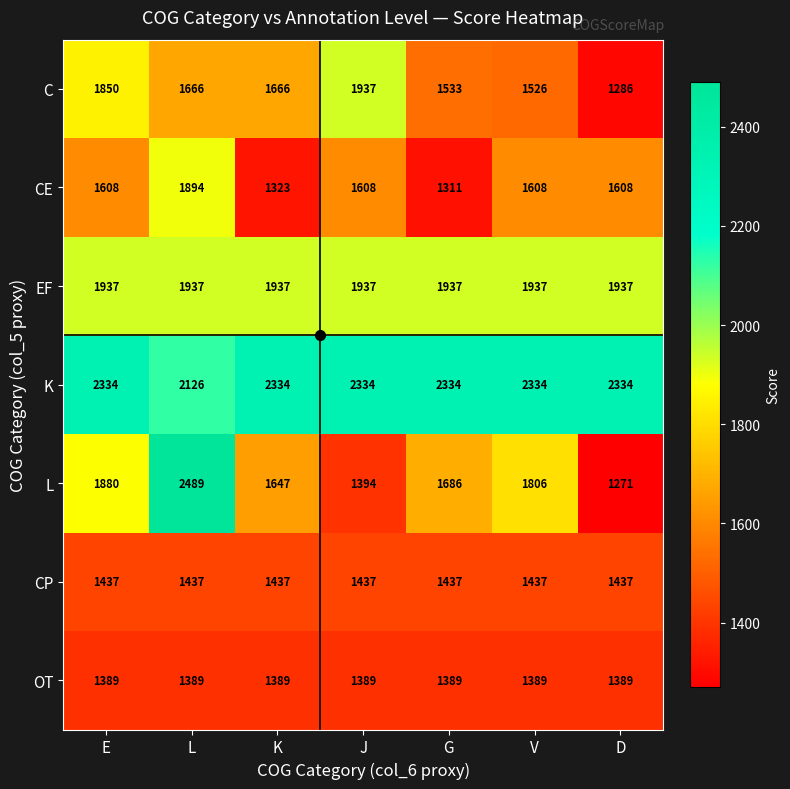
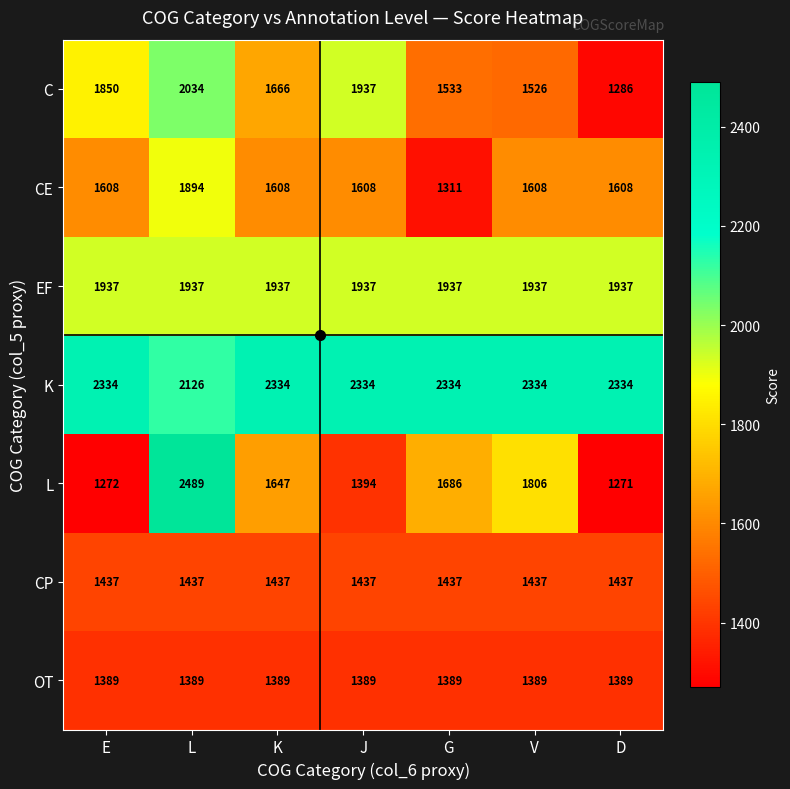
  {
    "C": {
      "E": 1850,
-     "L": 1666,
+     "L": 2034,
      "K": 1666,
      "J": 1937,
      "G": 1533,
      "V": 1526,
      "D": 1286
    },
    "CE": {
      "E": 1608,
      "L": 1894,
-     "K": 1323,
+     "K": 1608,
      "J": 1608,
      "G": 1311,
      "V": 1608,
      "D": 1608
    },
    "EF": {
      "E": 1937,
      "L": 1937,
      "K": 1937,
      "J": 1937,
      "G": 1937,
      "V": 1937,
      "D": 1937
    },
    "K": {
      "E": 2334,
      "L": 2126,
      "K": 2334,
      "J": 2334,
      "G": 2334,
      "V": 2334,
      "D": 2334
    },
    "L": {
-     "E": 1880,
+     "E": 1272,
      "L": 2489,
      "K": 1647,
      "J": 1394,
      "G": 1686,
      "V": 1806,
      "D": 1271
    },
    "CP": {
      "E": 1437,
      "L": 1437,
      "K": 1437,
      "J": 1437,
      "G": 1437,
      "V": 1437,
      "D": 1437
    },
    "OT": {
      "E": 1389,
      "L": 1389,
      "K": 1389,
      "J": 1389,
      "G": 1389,
      "V": 1389,
      "D": 1389
    }
  }
